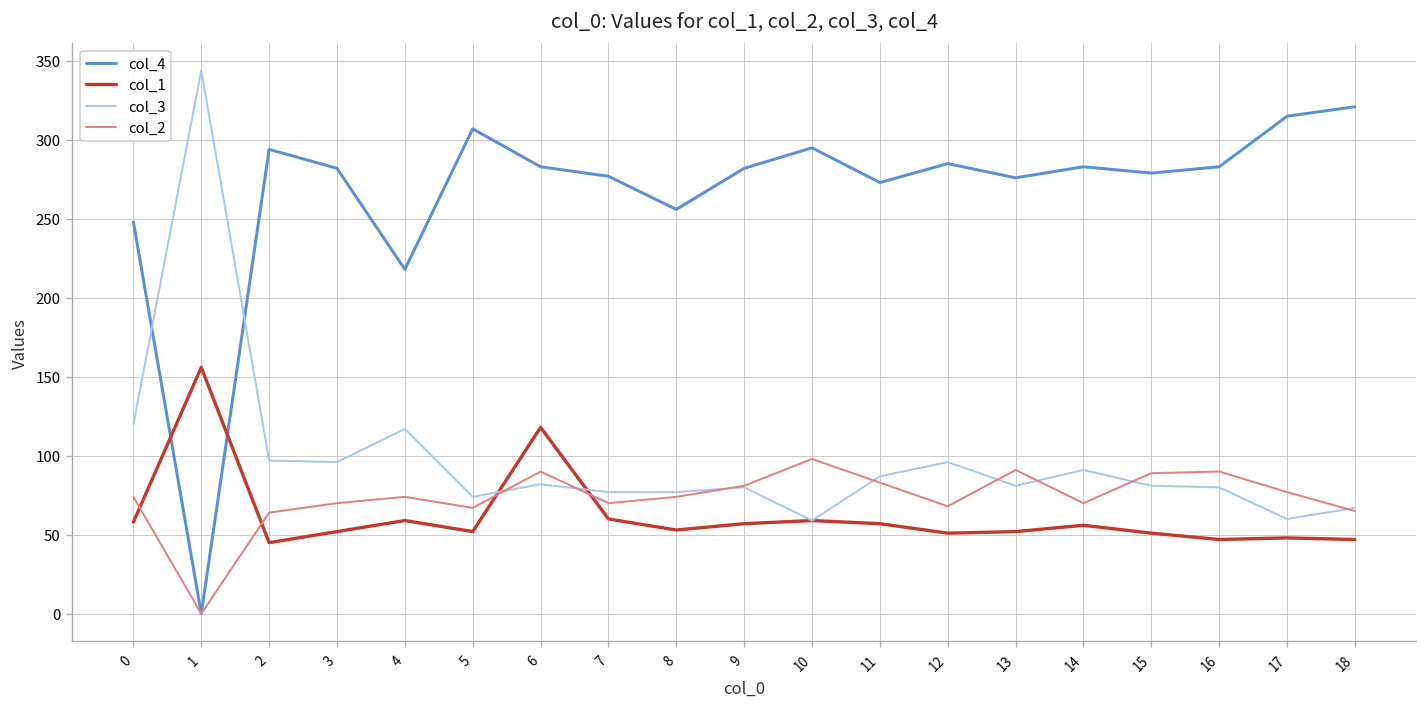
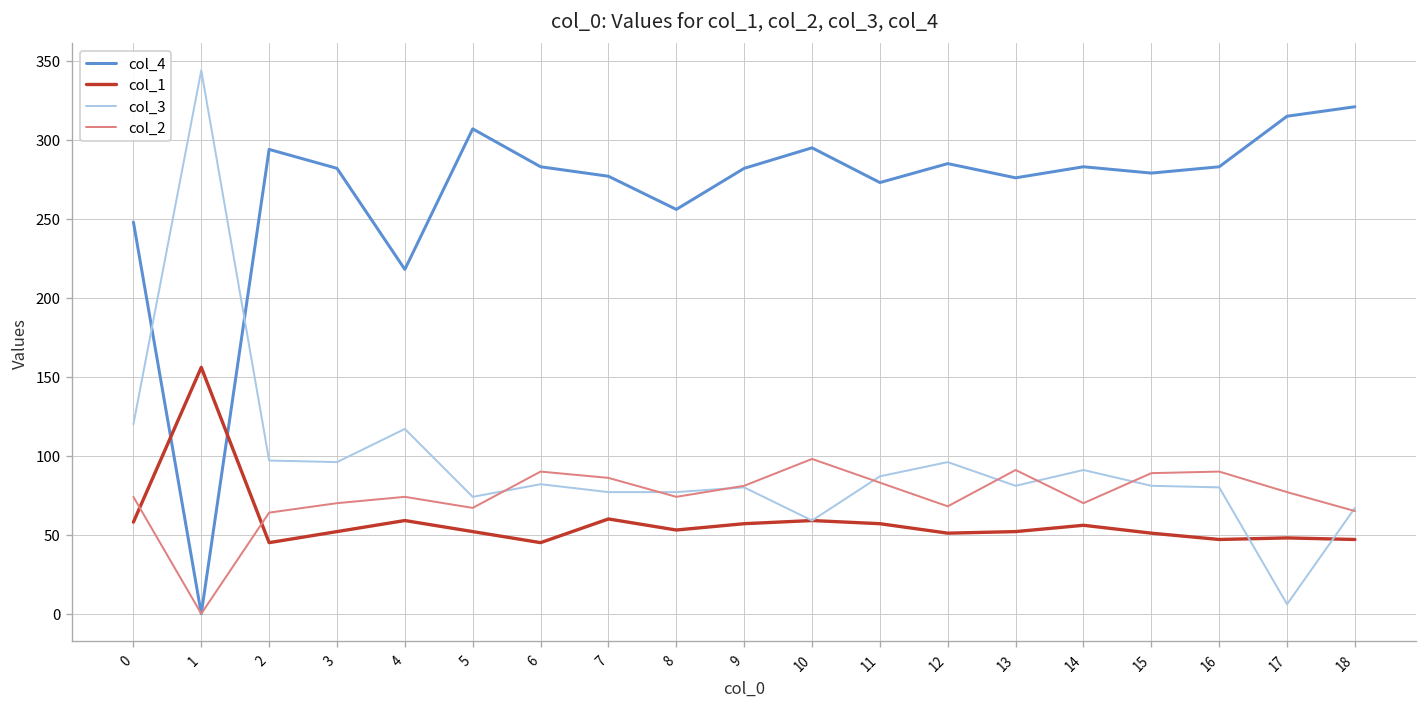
  {
    "col_4": {
      "0": 248,
      "2": 294,
      "3": 282,
      "4": 218,
      "5": 307,
      "6": 283,
      "7": 277,
      "8": 256,
      "9": 282,
      "10": 295,
      "11": 273,
      "12": 285,
      "13": 276,
      "14": 283,
      "15": 279,
      "16": 283,
      "17": 315,
      "18": 321
    },
    "col_1": {
      "0": 58,
      "1": 156,
      "2": 45,
      "3": 52,
      "4": 59,
      "5": 52,
-     "6": 118,
+     "6": 45,
      "7": 60,
      "8": 53,
      "9": 57,
      "11": 57,
      "12": 51,
      "13": 52,
      "14": 56,
      "15": 51,
      "16": 47,
      "17": 48,
      "18": 47
    },
    "col_3": {
      "0": 120,
      "1": 344,
      "2": 97,
      "3": 96,
      "4": 117,
      "5": 74,
      "6": 82,
      "7": 77,
      "8": 77,
      "11": 87,
      "12": 96,
      "13": 81,
      "14": 91,
      "15": 81,
      "16": 80,
-     "17": 60,
+     "17": 6,
      "18": 67
    },
    "col_2": {
      "0": 74,
      "2": 64,
      "3": 70,
      "4": 74,
      "5": 67,
      "6": 90,
-     "7": 70,
+     "7": 86,
      "8": 74,
      "10": 98,
      "11": 83,
      "12": 68,
      "13": 91,
      "14": 70,
      "15": 89,
      "16": 90,
      "17": 77,
      "18": 65
    }
  }
